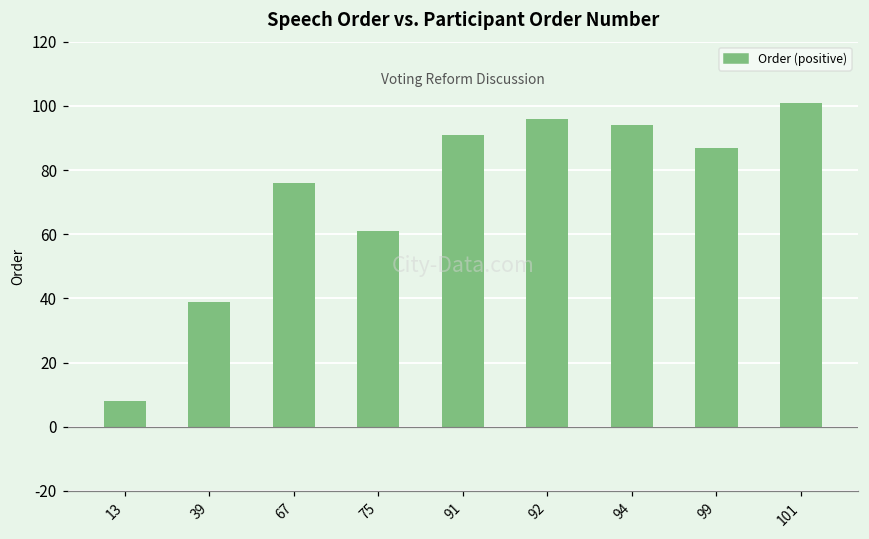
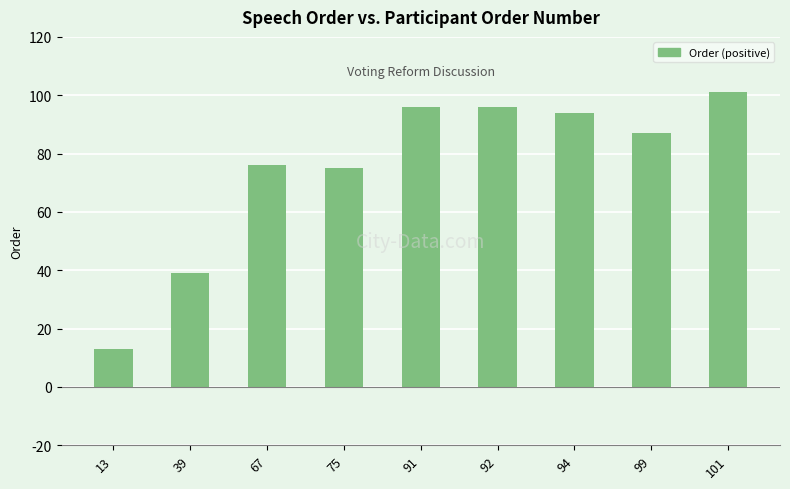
  {
-   "13": 8,
+   "13": 13,
    "39": 39,
    "67": 76,
-   "75": 61,
-   "91": 91,
+   "75": 75,
+   "91": 96,
    "92": 96,
    "94": 94,
    "99": 87,
    "101": 101
  }
